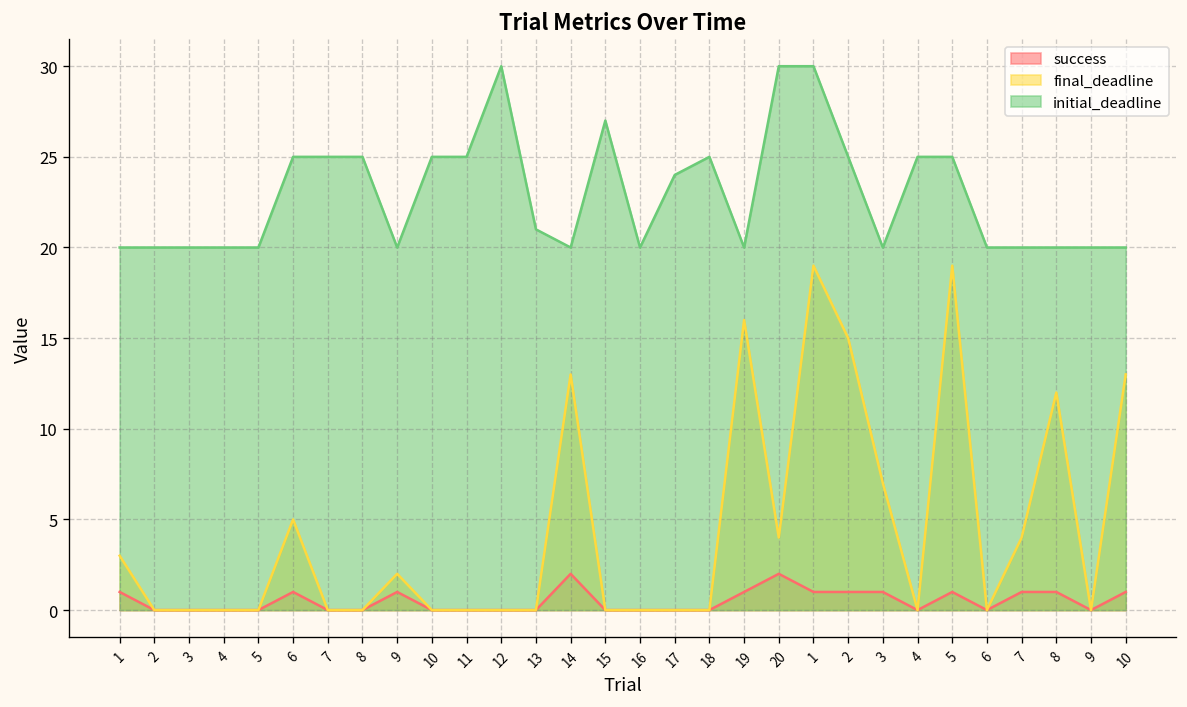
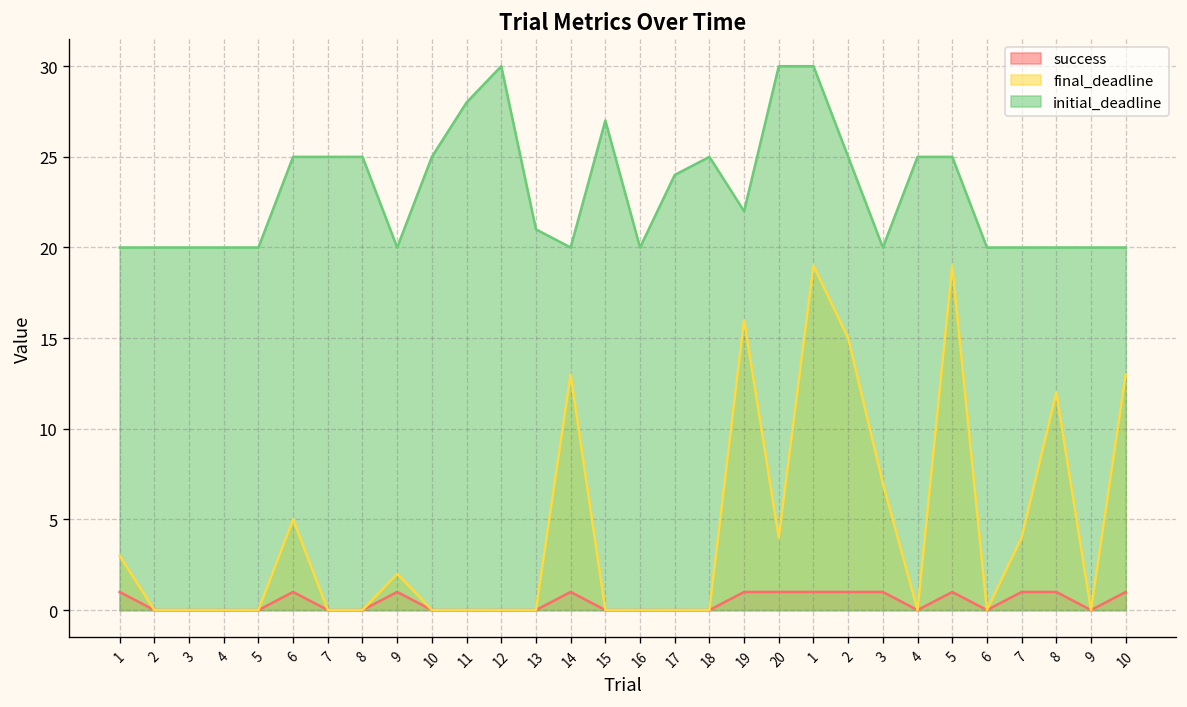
  {
    "success": {
-     "14": 2,
+     "14": 1,
      "19": 1,
-     "20": 2
+     "20": 1
    },
    "final_deadline": {
      "14": 13,
      "19": 16,
      "20": 4
    },
    "initial_deadline": {
-     "11": 25,
+     "11": 28,
      "12": 30,
      "13": 21,
      "14": 20,
      "15": 27,
      "16": 20,
      "17": 24,
      "18": 25,
-     "19": 20,
+     "19": 22,
      "20": 30
    }
  }
